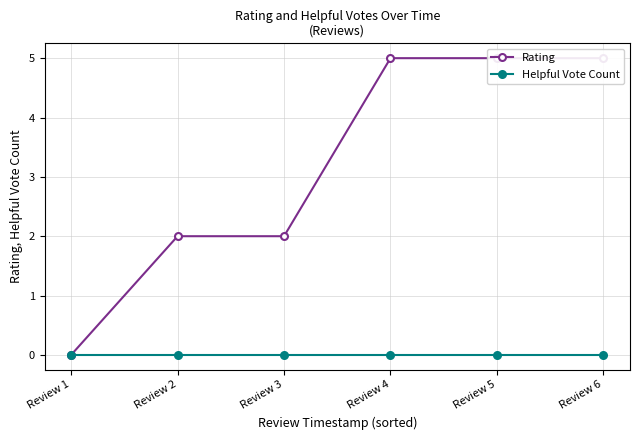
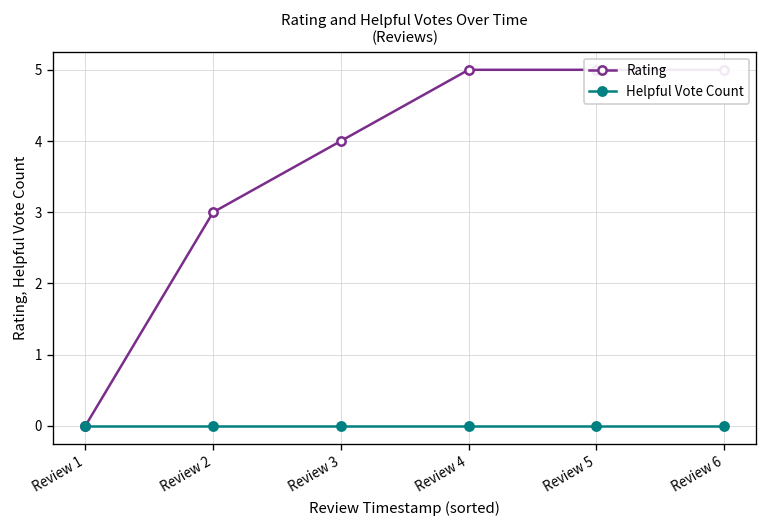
  {
    "Rating": {
-     "Review 2": 2,
-     "Review 3": 2,
+     "Review 2": 3,
+     "Review 3": 4,
      "Review 4": 5
    },
    "Helpful Vote Count": {
      "Review 2": 0,
      "Review 3": 0,
      "Review 4": 0,
      "Review 5": 0,
      "Review 6": 0
    }
  }
